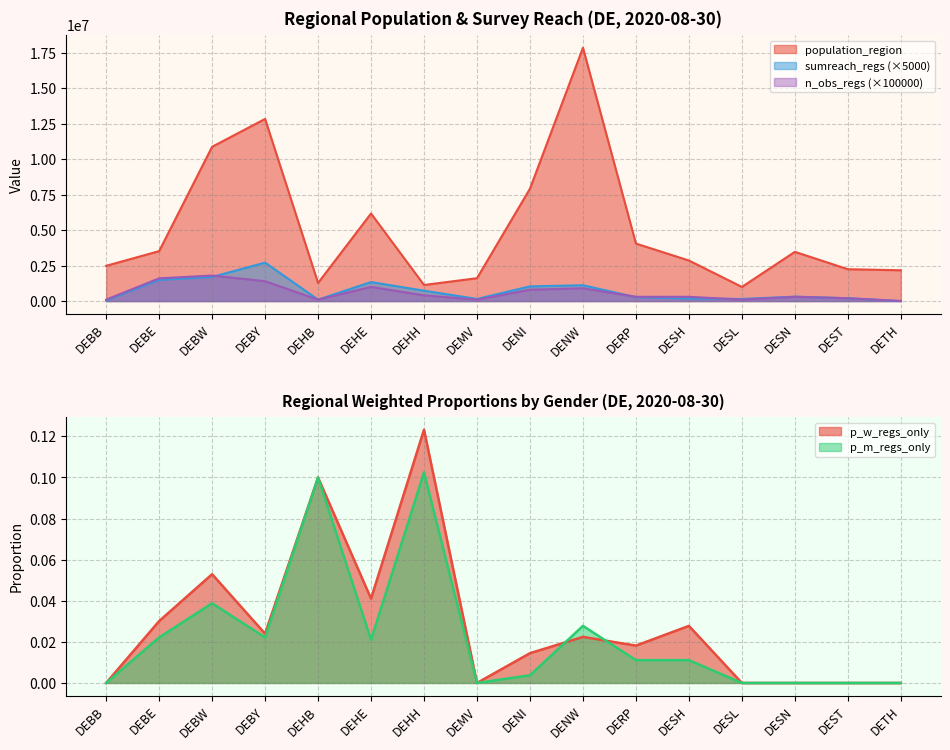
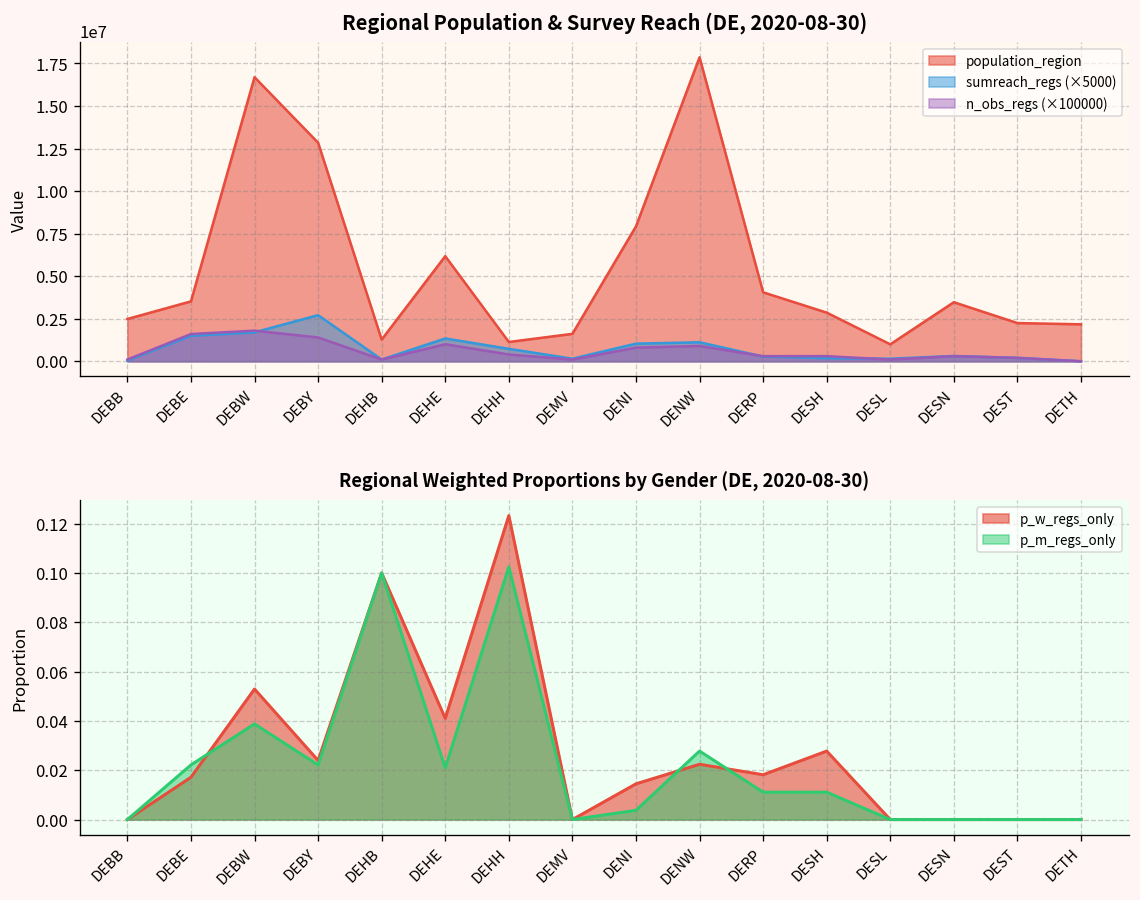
  {
    "Regional Population & Survey Reach (DE, 2020-08-30)": {
      "population_region": {
        "DEBB": 2500000,
        "DEBE": 3500000,
-       "DEBW": 10900000,
+       "DEBW": 16700000,
        "DEBY": 12800000,
        "DEHB": 1300000,
        "DEHE": 6200000,
        "DEHH": 1100000,
        "DEMV": 1600000,
        "DENI": 7900000,
        "DENW": 17900000,
        "DERP": 4100000,
        "DESH": 2900000,
        "DESL": 1000000,
        "DESN": 3500000,
        "DEST": 2200000,
        "DETH": 2200000
      },
      "sumreach_regs (×5000)": {
        "DEBY": 2700000,
        "DEHE": 1300000,
        "DEHH": 700000,
        "DENI": 1000000,
        "DENW": 1100000
      },
      "n_obs_regs (×100000)": {
        "DEBY": 1400000,
        "DEHE": 1000000,
        "DEHH": 400000,
        "DENI": 800000,
        "DENW": 900000
      }
    },
    "Regional Weighted Proportions by Gender (DE, 2020-08-30)": {
      "p_w_regs_only": {
-       "DEBE": 0.030,
+       "DEBE": 0.017,
        "DEBW": 0.053,
        "DEBY": 0.024,
        "DEHE": 0.041,
        "DEHH": 0.123,
        "DENI": 0.014,
        "DENW": 0.022,
        "DERP": 0.018,
        "DESH": 0.028
      },
      "p_m_regs_only": {
        "DEBE": 0.022,
        "DEBW": 0.039,
        "DEBY": 0.022,
        "DEHE": 0.021,
        "DEHH": 0.103,
        "DENI": 0.004,
        "DENW": 0.028,
        "DERP": 0.011,
        "DESH": 0.011
      }
    }
  }
